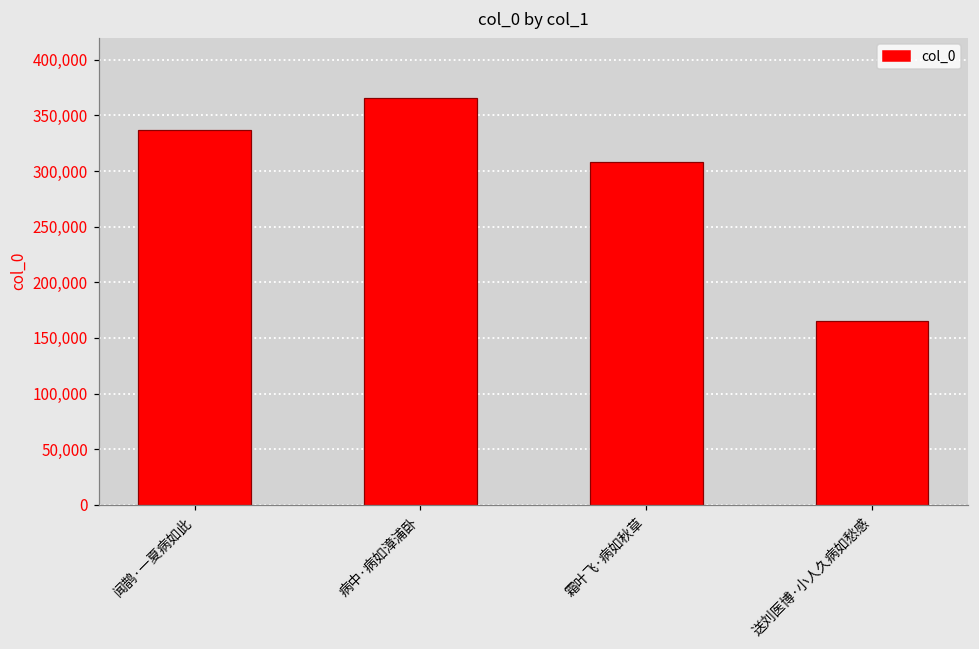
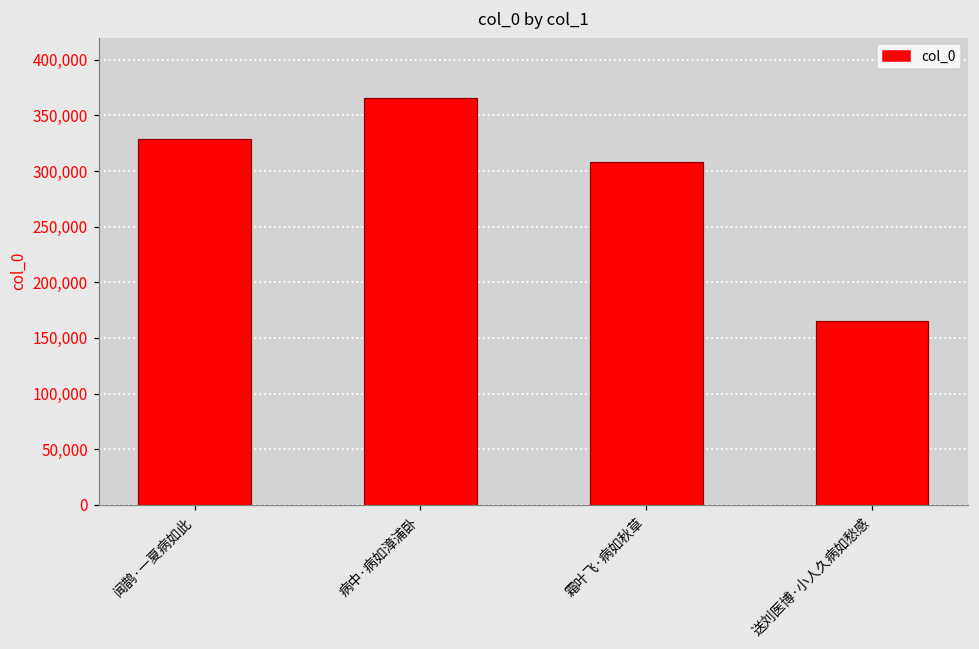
  {
-   "闻鹊·一夏病如此": "337,000",
+   "闻鹊·一夏病如此": "329,000",
    "病中·病如漳浦卧": "365,000",
    "霜叶飞·病如秋草": "308,000",
    "送刘医博·小人久病如愁感": "165,000"
  }
